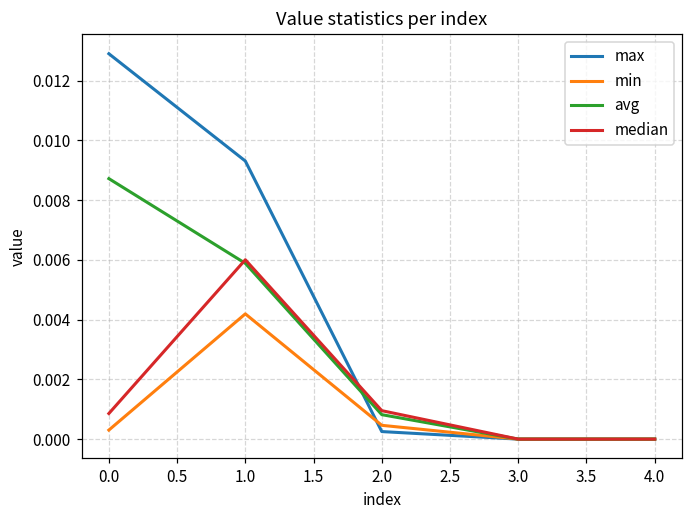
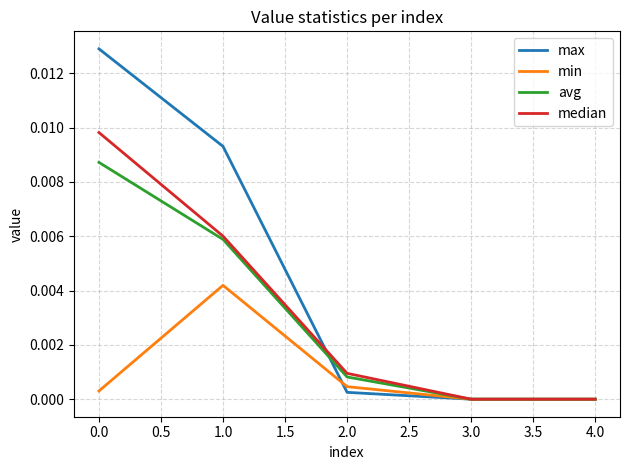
  {
    "max": {
      "0.0": 0.0129,
      "1.0": 0.0093,
      "2.0": 0.0003
    },
    "min": {
      "0.0": 0.0003,
      "1.0": 0.0042,
      "2.0": 0.0005
    },
    "avg": {
      "0.0": 0.0087,
      "1.0": 0.0059,
      "2.0": 0.0008
    },
    "median": {
-     "0.0": 0.0009,
+     "0.0": 0.0098,
      "1.0": 0.0060,
      "2.0": 0.0010
    }
  }
